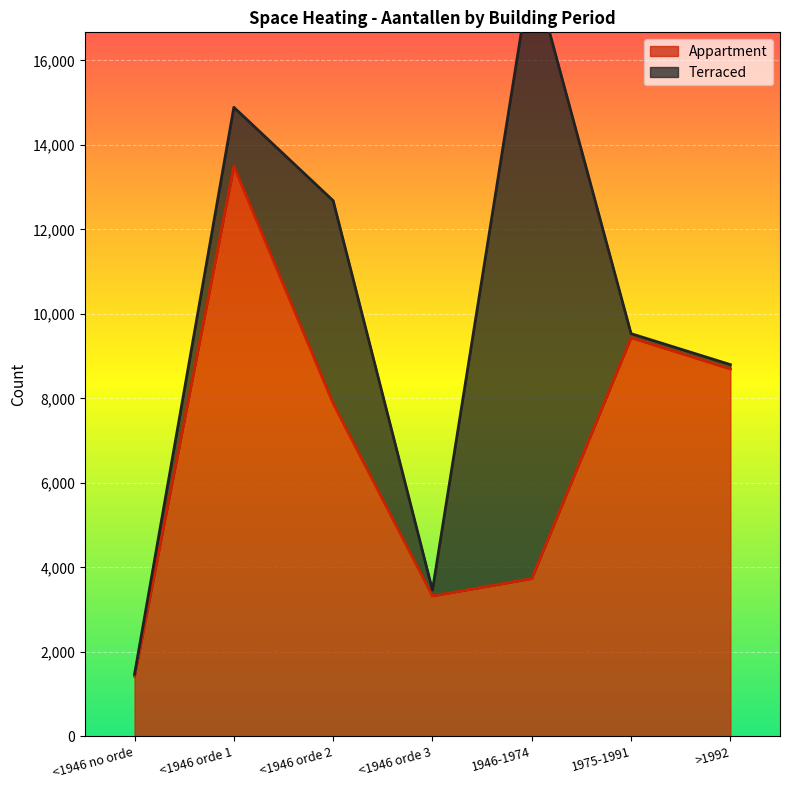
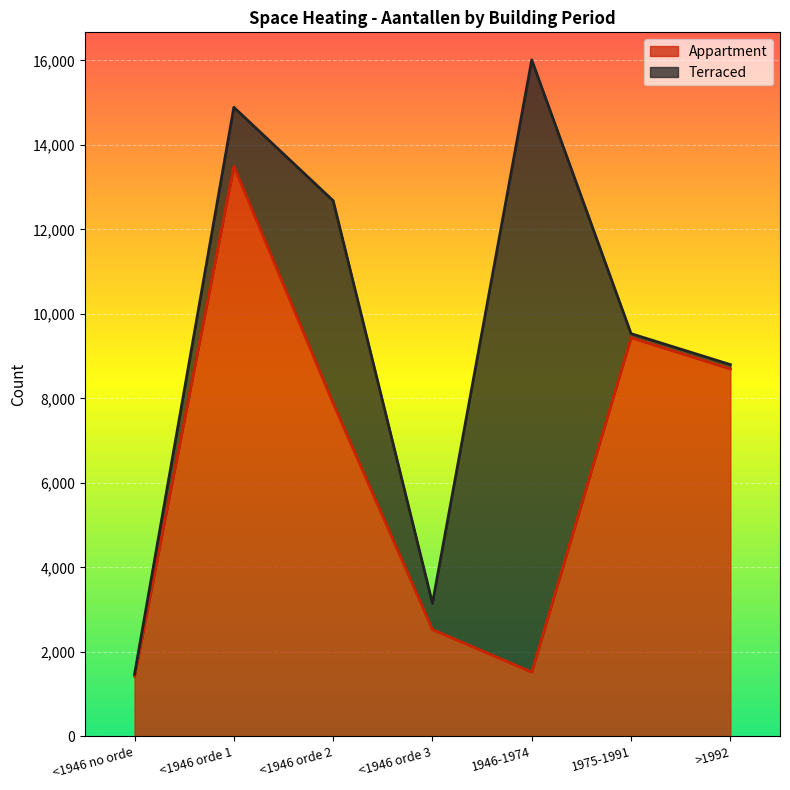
  {
    "Appartment": {
      "<1946 orde 1": "13,500",
      "<1946 orde 2": "7,900",
-     "<1946 orde 3": "3,300",
-     "1946-1974": "3,700",
+     "<1946 orde 3": "2,500",
+     "1946-1974": "1,500",
      "1975-1991": "9,400",
      ">1992": "8,700"
    },
    "Terraced": {
      "<1946 orde 1": "1,400",
      "<1946 orde 2": "4,800",
-     "<1946 orde 3": "100",
+     "<1946 orde 3": "600",
      "1975-1991": "100",
      ">1992": "100"
    }
  }
